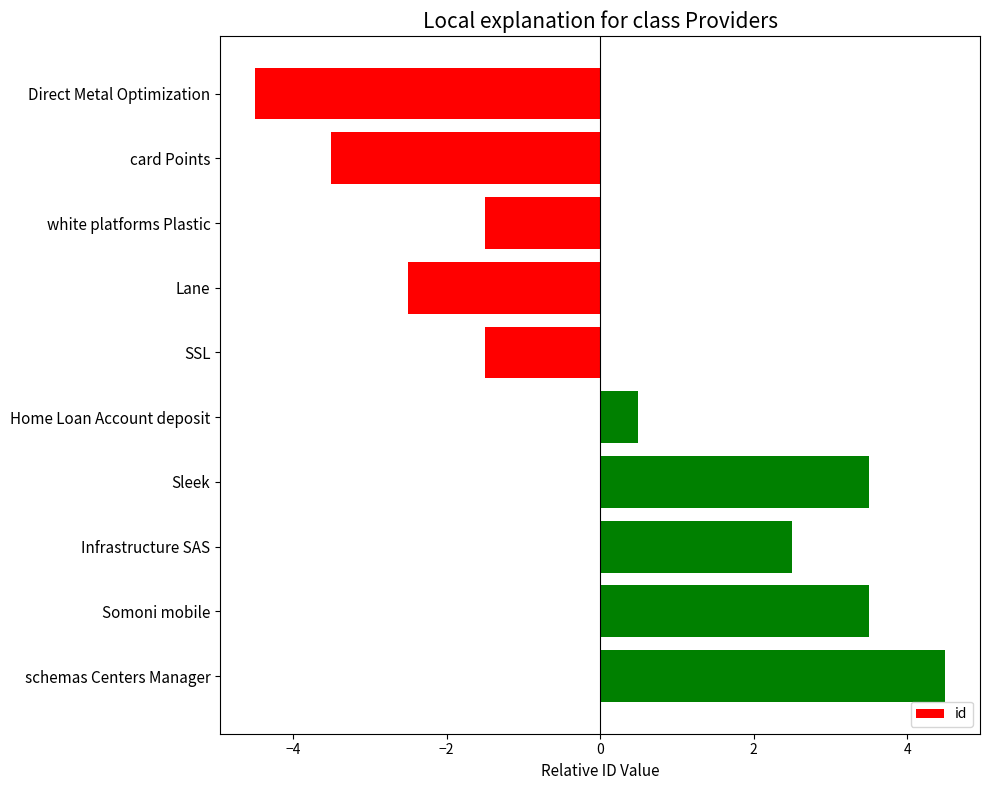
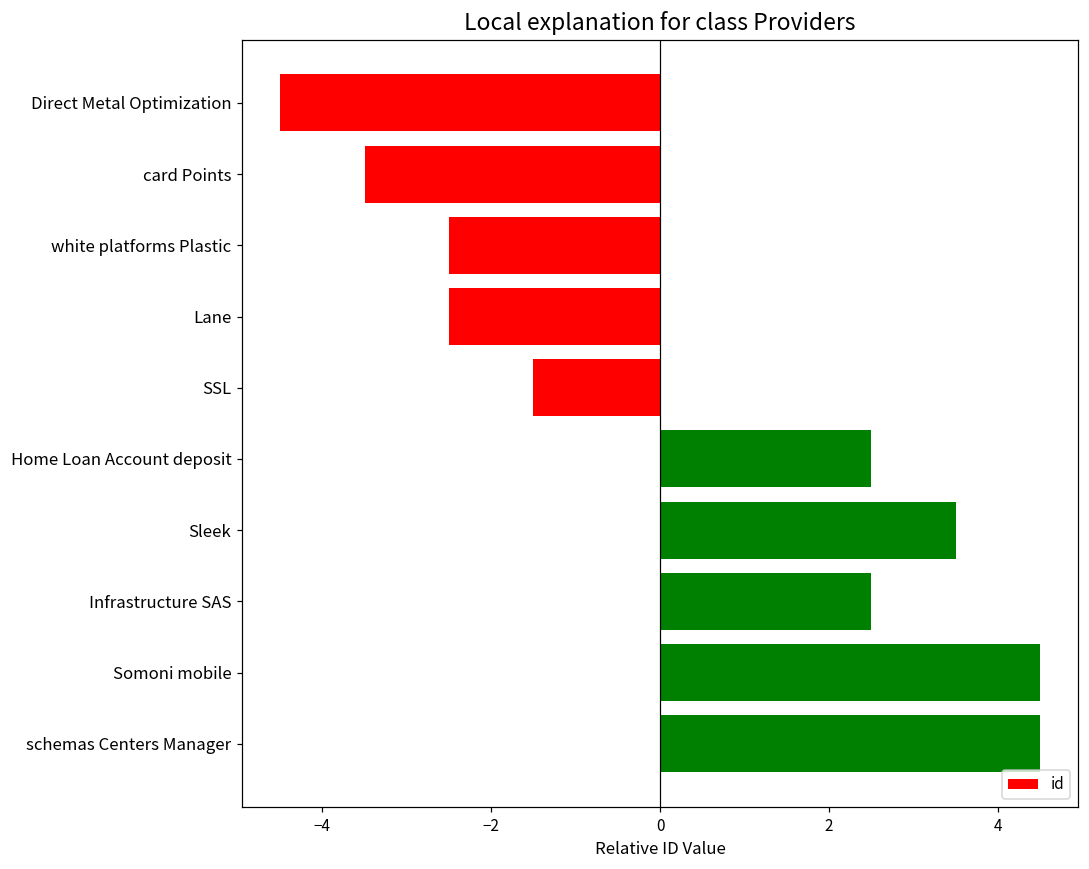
  {
    "Direct Metal Optimization": -4.5,
    "card Points": -3.5,
-   "white platforms Plastic": -1.5,
+   "white platforms Plastic": -2.5,
    "Lane": -2.5,
    "SSL": -1.5,
-   "Home Loan Account deposit": 0.5,
+   "Home Loan Account deposit": 2.5,
    "Sleek": 3.5,
    "Infrastructure SAS": 2.5,
-   "Somoni mobile": 3.5,
+   "Somoni mobile": 4.5,
    "schemas Centers Manager": 4.5
  }
